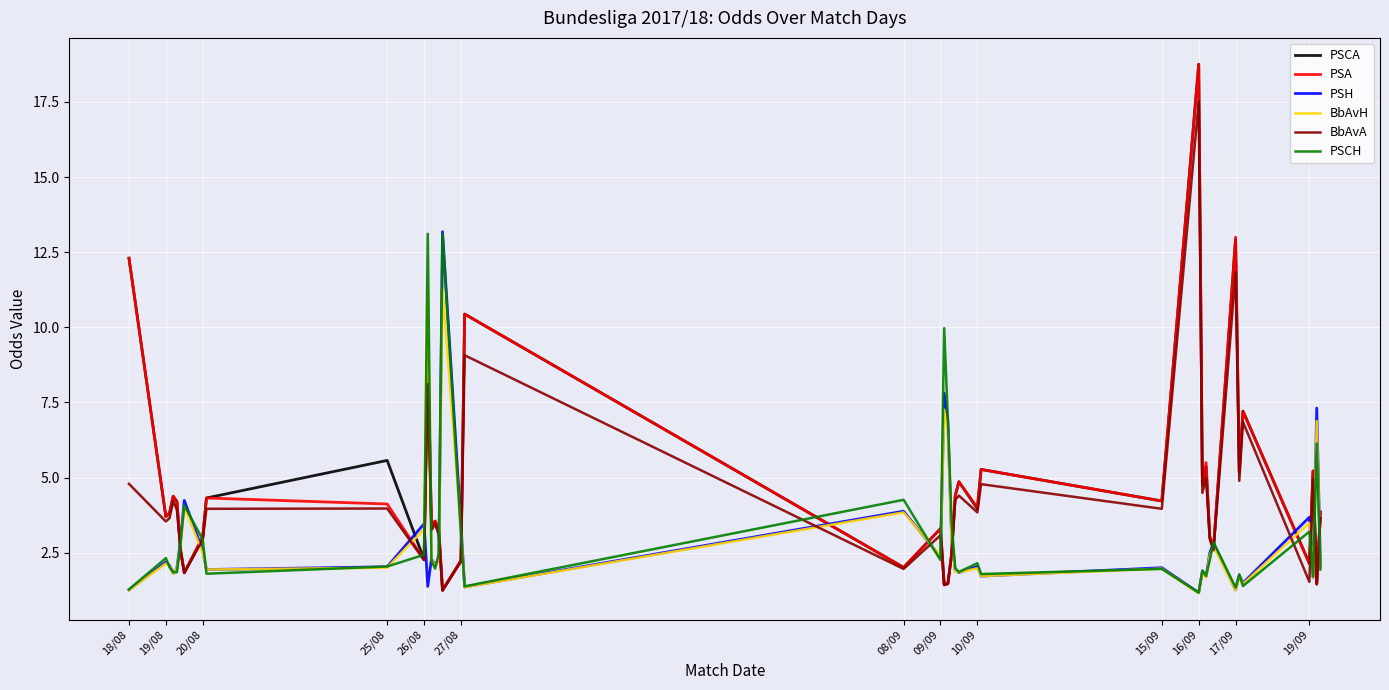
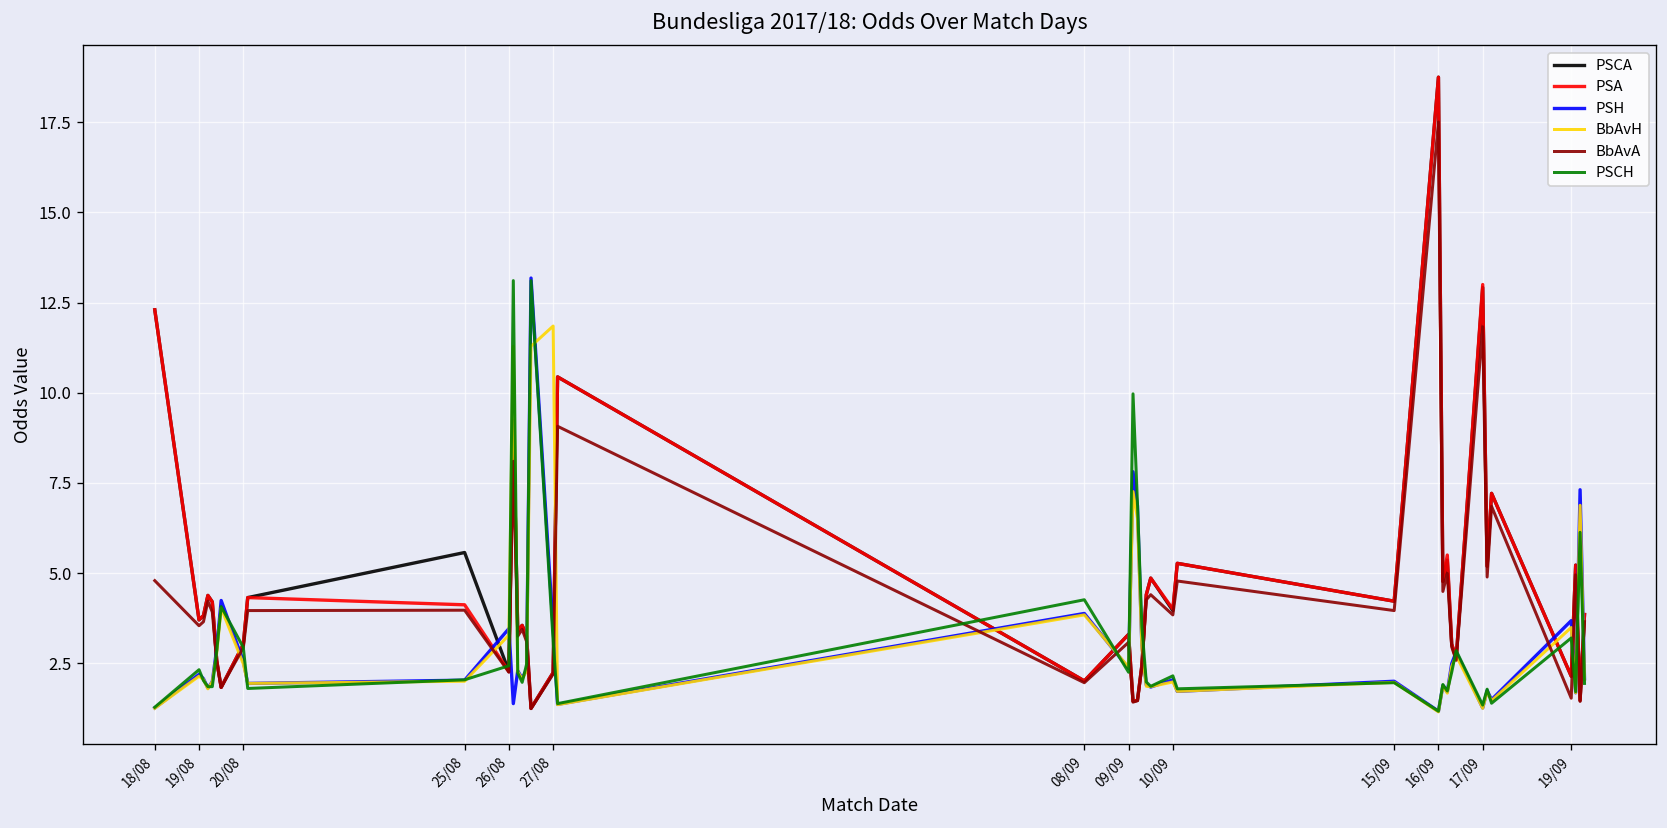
  {
    "PSCA": {
      "25/08": 5.6
    },
    "PSA": {
      "25/08": 4.1
    },
    "PSH": {
      "26/08": 3.5,
      "27/08": 3.4,
      "19/09": 3.7
    },
    "BbAvH": {
      "26/08": 3.3,
-     "27/08": 3.3,
+     "27/08": 11.9,
      "19/09": 3.5
    },
    "BbAvA": {
      "18/08": 4.8,
      "19/08": 3.5,
      "25/08": 4.0,
      "09/09": 3.1,
      "10/09": 3.8,
      "15/09": 4.0,
      "16/09": 17.5,
      "17/09": 11.8,
      "19/09": 1.5
    },
    "PSCH": {
      "19/08": 2.3,
      "26/08": 2.4,
      "27/08": 3.1,
      "08/09": 4.3,
      "09/09": 2.3,
      "10/09": 2.2,
      "19/09": 3.2
    }
  }
